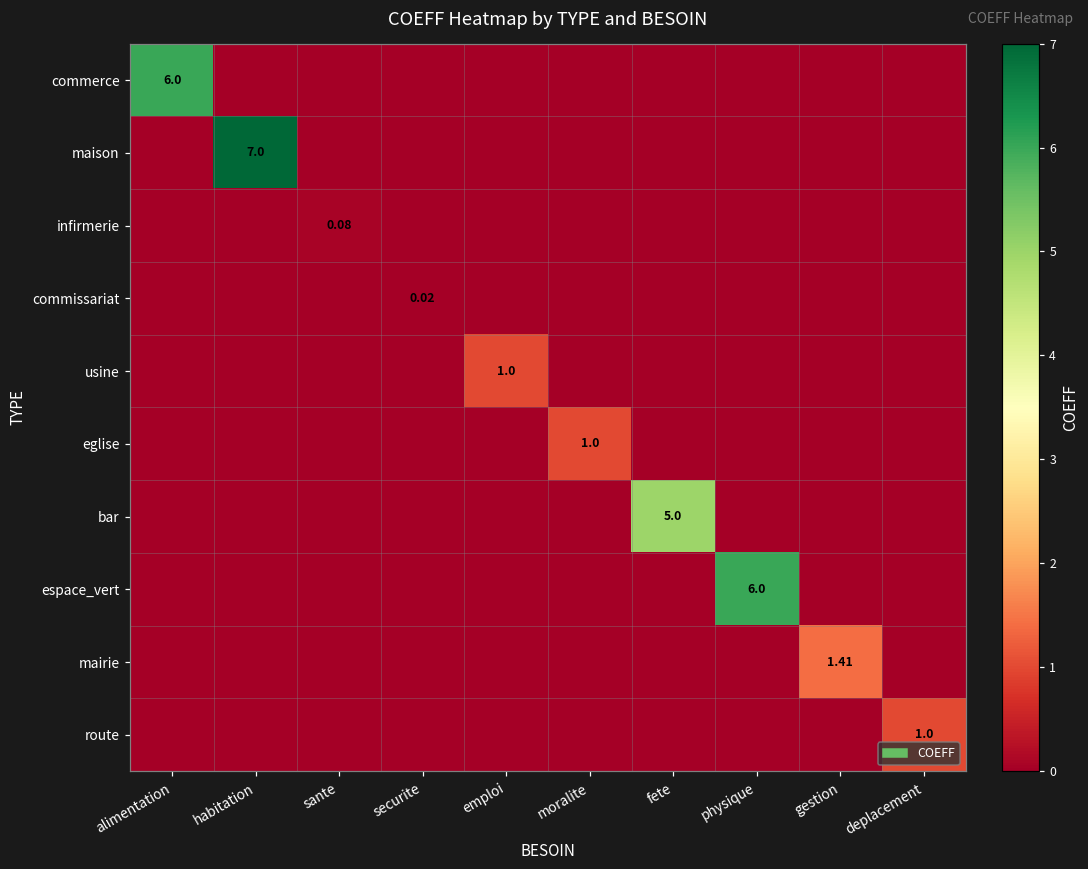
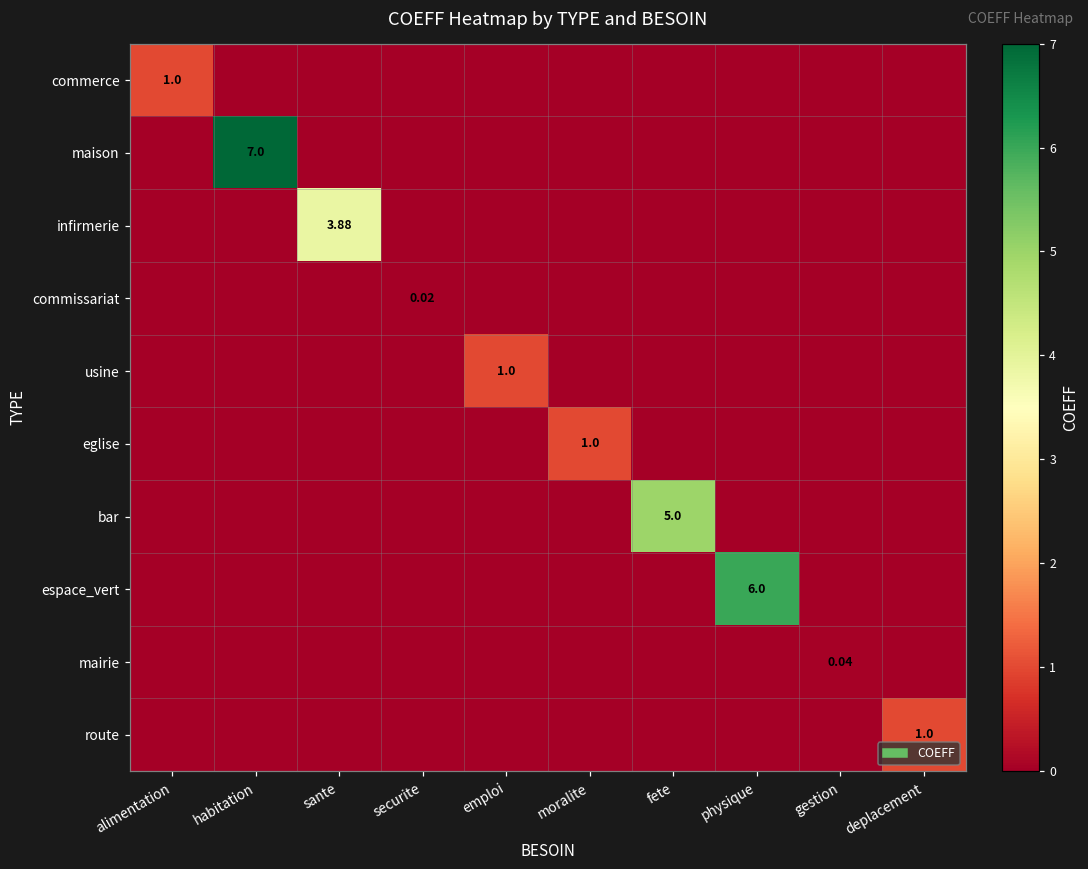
  {
    "commerce": {
-     "alimentation": 6.0
+     "alimentation": 1.0
    },
    "maison": {
      "habitation": 7.0
    },
    "infirmerie": {
-     "sante": 0.08
+     "sante": 3.88
    },
    "commissariat": {
      "securite": 0.02
    },
    "usine": {
      "emploi": 1.0
    },
    "eglise": {
      "moralite": 1.0
    },
    "bar": {
      "fete": 5.0
    },
    "espace_vert": {
      "physique": 6.0
    },
    "mairie": {
-     "gestion": 1.41
+     "gestion": 0.04
    },
    "route": {
      "deplacement": 1.0
    }
  }
